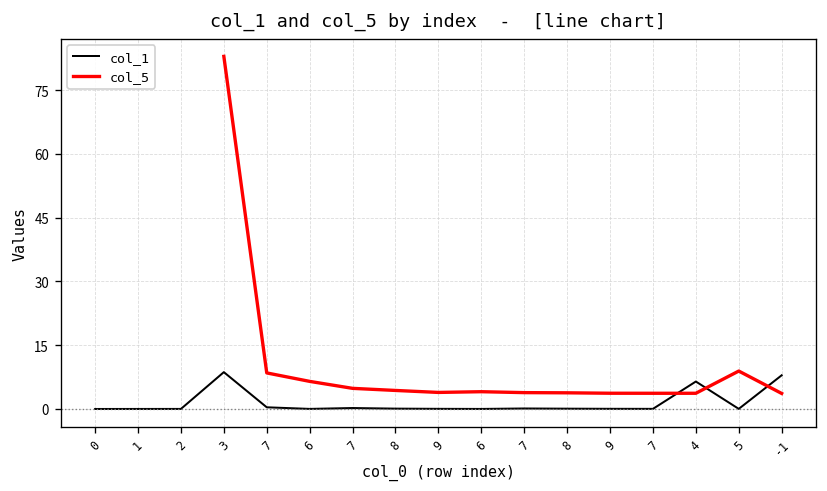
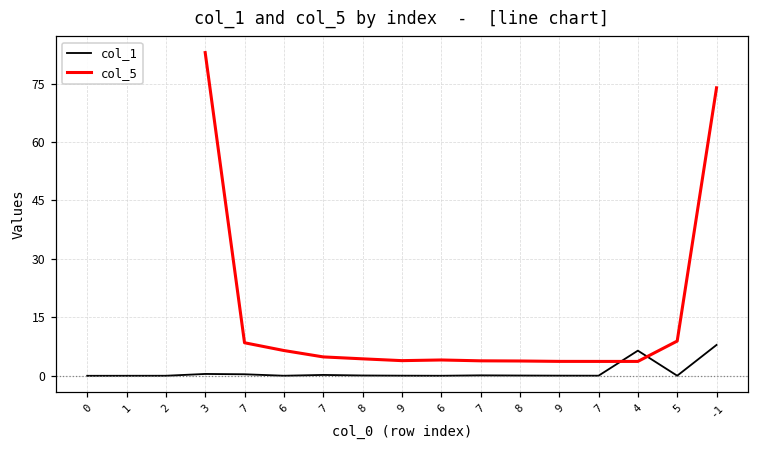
  {
    "col_1": {
      "0": 0,
      "1": 0,
      "2": 0,
-     "3": 9,
+     "3": 0,
      "4": 6,
      "5": 0,
      "-1": 8
    },
    "col_5": {
      "3": 83,
      "4": 4,
      "5": 9,
-     "-1": 4
+     "-1": 74
    }
  }
